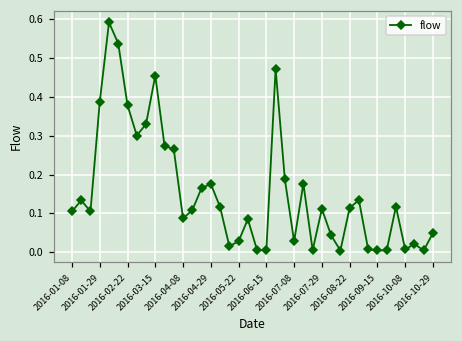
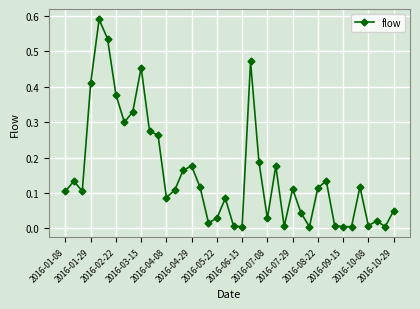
  {
    "2016-01-08": 0.11,
-   "2016-01-29": 0.39,
+   "2016-01-29": 0.41,
    "2016-02-22": 0.38,
    "2016-03-15": 0.45,
    "2016-04-08": 0.09,
    "2016-04-29": 0.18,
    "2016-05-22": 0.03,
    "2016-06-15": 0.01,
    "2016-07-08": 0.03,
    "2016-07-29": 0.11,
    "2016-08-22": 0.11,
    "2016-09-15": 0.01,
    "2016-10-08": 0.01,
    "2016-10-29": 0.05
  }
